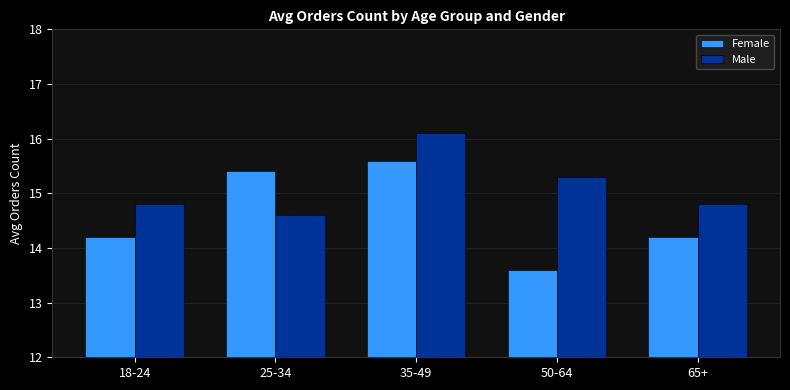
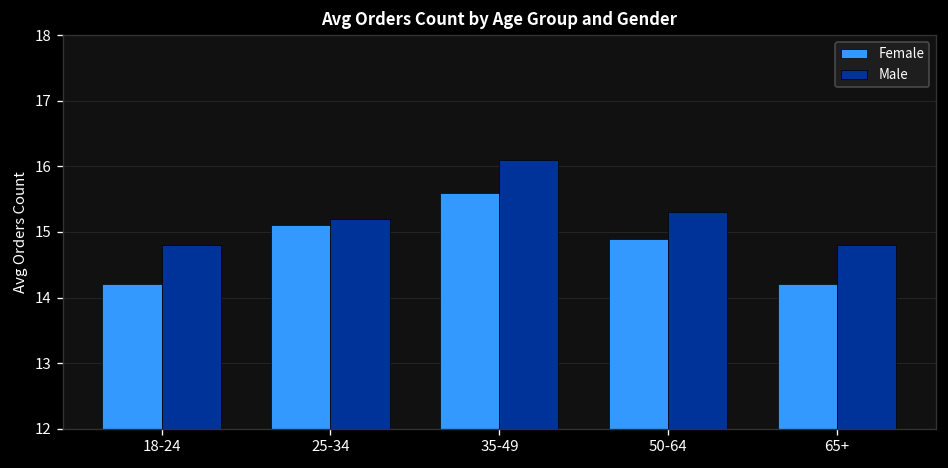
  {
    "Female": {
      "18-24": 14.2,
-     "25-34": 15.4,
+     "25-34": 15.1,
      "35-49": 15.6,
-     "50-64": 13.6,
+     "50-64": 14.9,
      "65+": 14.2
    },
    "Male": {
      "18-24": 14.8,
-     "25-34": 14.6,
+     "25-34": 15.2,
      "35-49": 16.1,
      "50-64": 15.3,
      "65+": 14.8
    }
  }
